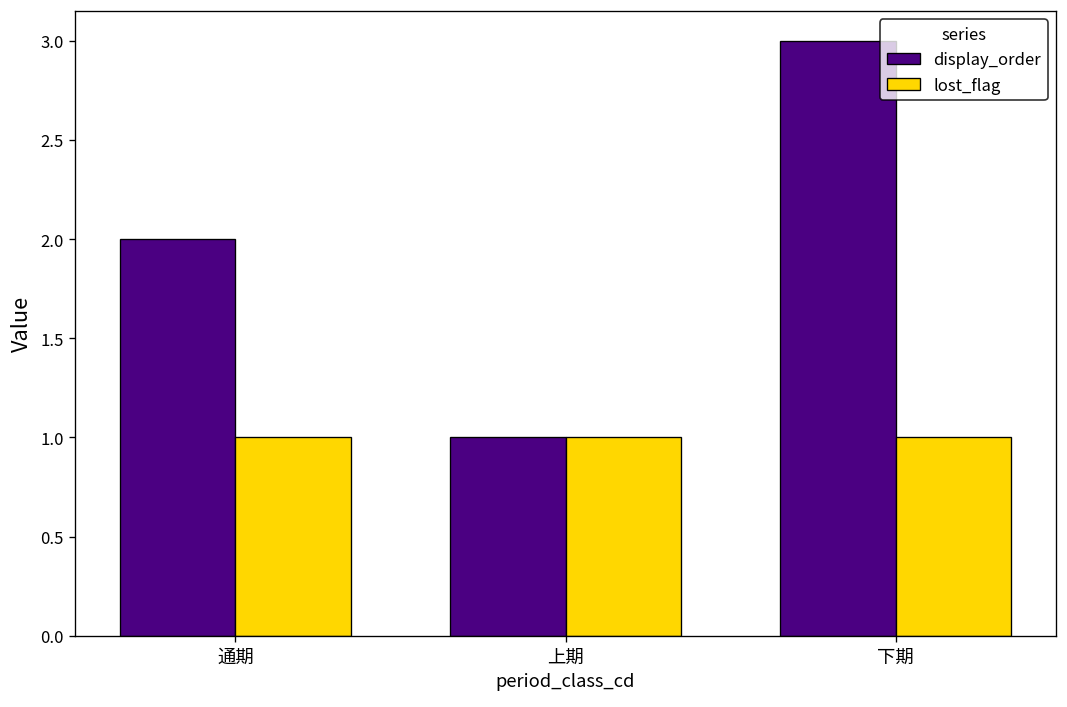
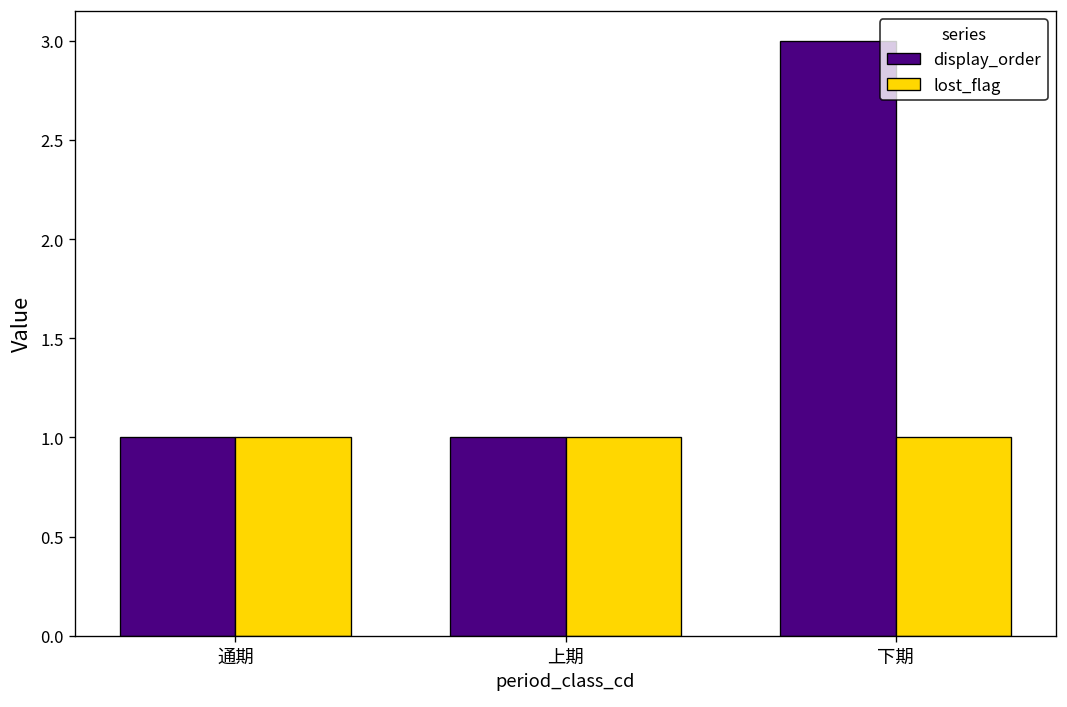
  {
    "display_order": {
-     "通期": 2,
+     "通期": 1,
      "上期": 1,
      "下期": 3
    },
    "lost_flag": {
      "通期": 1,
      "上期": 1,
      "下期": 1
    }
  }
